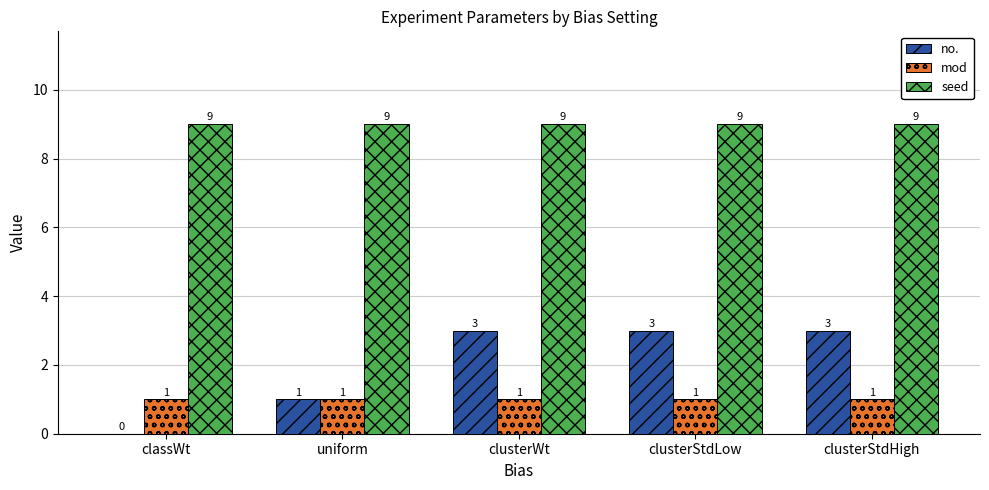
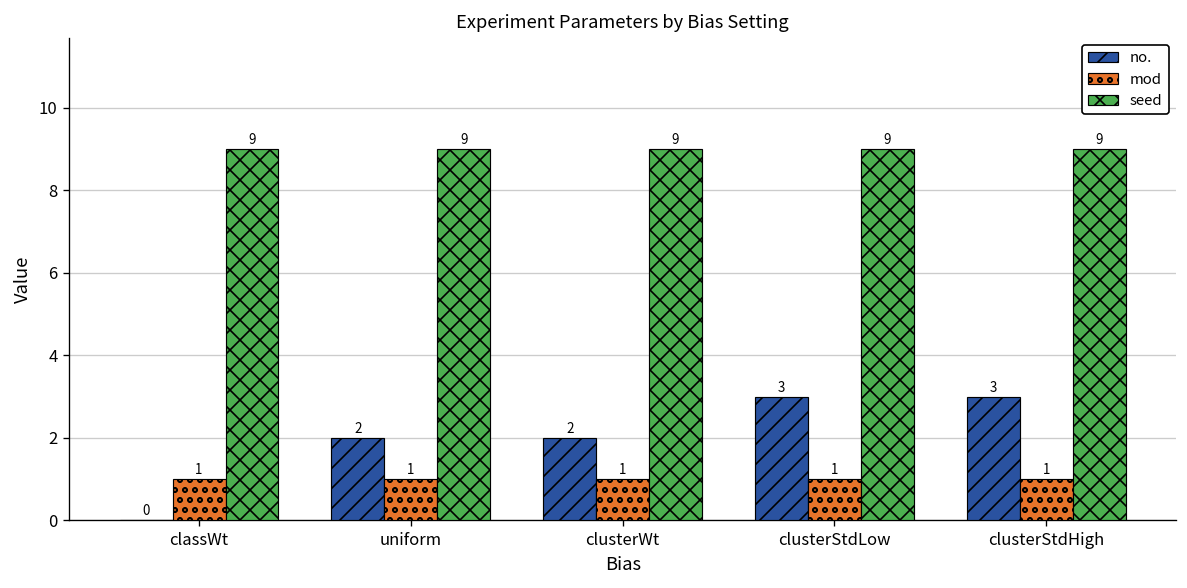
  {
    "no.": {
      "classWt": 0,
-     "uniform": 1,
-     "clusterWt": 3,
+     "uniform": 2,
+     "clusterWt": 2,
      "clusterStdLow": 3,
      "clusterStdHigh": 3
    },
    "mod": {
      "classWt": 1,
      "uniform": 1,
      "clusterWt": 1,
      "clusterStdLow": 1,
      "clusterStdHigh": 1
    },
    "seed": {
      "classWt": 9,
      "uniform": 9,
      "clusterWt": 9,
      "clusterStdLow": 9,
      "clusterStdHigh": 9
    }
  }
